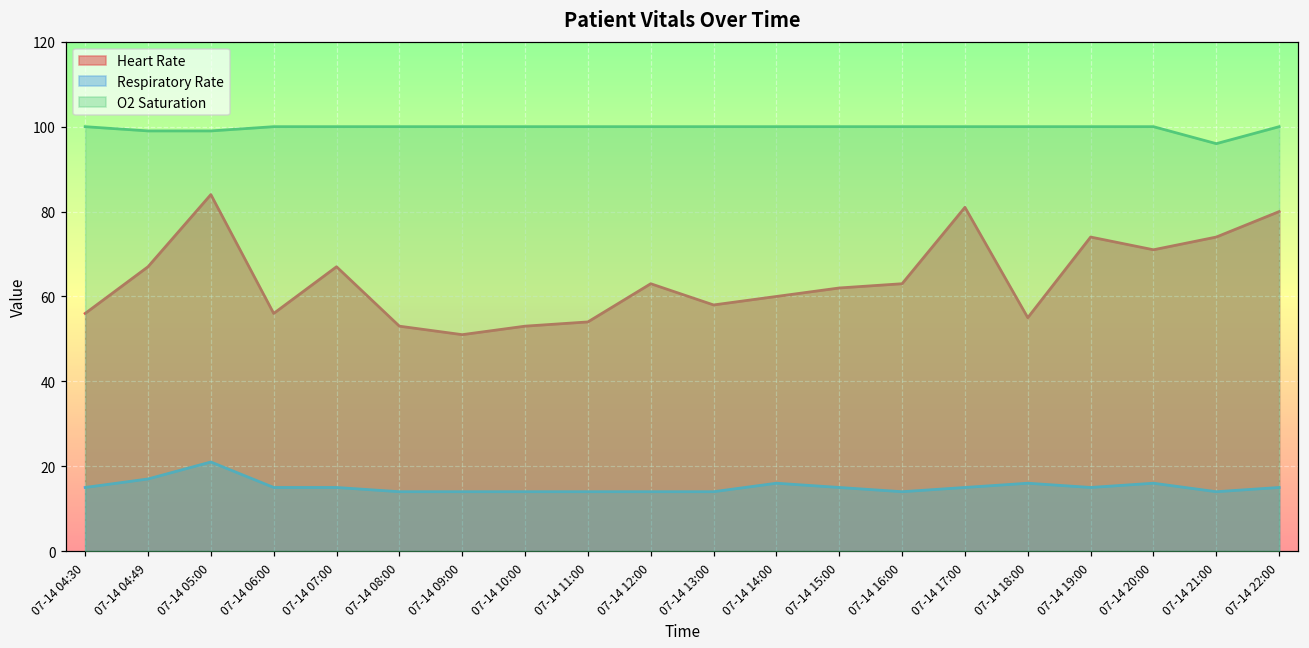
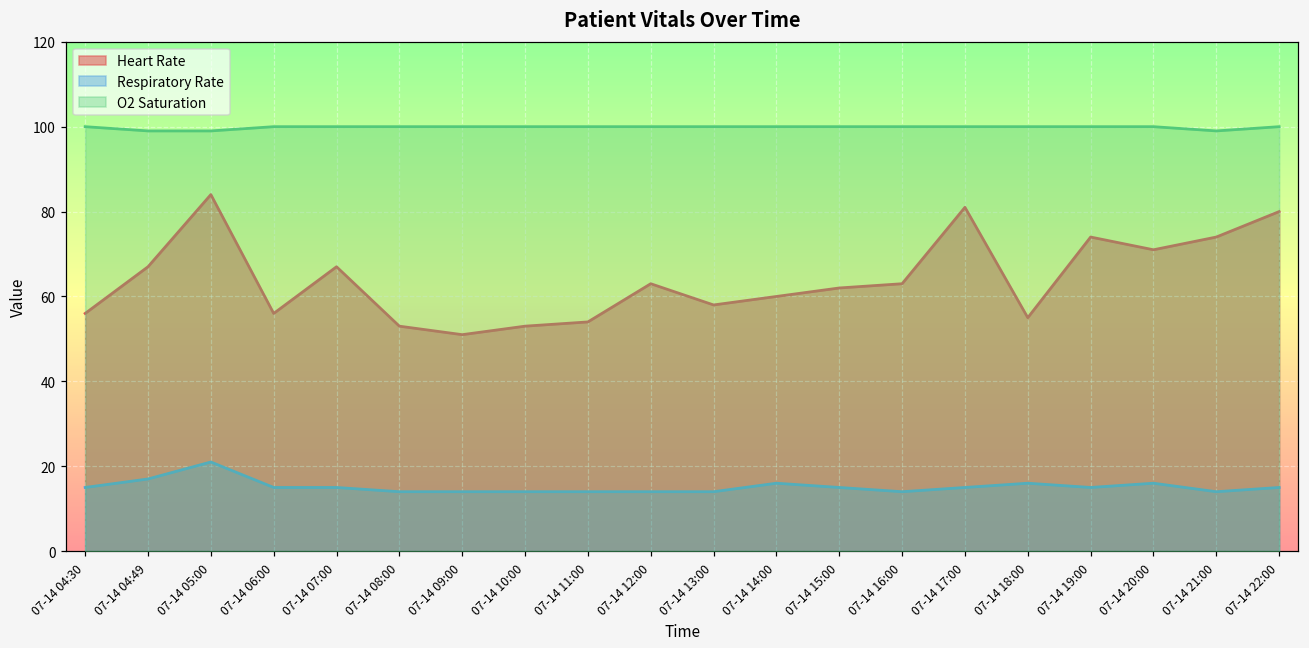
  {
    "Heart Rate": {
      "07-14 04:30": 56,
      "07-14 04:49": 67,
      "07-14 05:00": 84,
      "07-14 06:00": 56,
      "07-14 07:00": 67,
      "07-14 08:00": 53,
      "07-14 09:00": 51,
      "07-14 10:00": 53,
      "07-14 11:00": 54,
      "07-14 12:00": 63,
      "07-14 13:00": 58,
      "07-14 14:00": 60,
      "07-14 15:00": 62,
      "07-14 16:00": 63,
      "07-14 17:00": 81,
      "07-14 18:00": 55,
      "07-14 19:00": 74,
      "07-14 20:00": 71,
      "07-14 21:00": 74,
      "07-14 22:00": 80
    },
    "Respiratory Rate": {
      "07-14 04:30": 15,
      "07-14 04:49": 17,
      "07-14 05:00": 21,
      "07-14 06:00": 15,
      "07-14 07:00": 15,
      "07-14 08:00": 14,
      "07-14 09:00": 14,
      "07-14 10:00": 14,
      "07-14 11:00": 14,
      "07-14 12:00": 14,
      "07-14 13:00": 14,
      "07-14 14:00": 16,
      "07-14 15:00": 15,
      "07-14 16:00": 14,
      "07-14 17:00": 15,
      "07-14 18:00": 16,
      "07-14 19:00": 15,
      "07-14 20:00": 16,
      "07-14 21:00": 14,
      "07-14 22:00": 15
    },
    "O2 Saturation": {
      "07-14 04:30": 100,
      "07-14 04:49": 99,
      "07-14 05:00": 99,
      "07-14 06:00": 100,
      "07-14 07:00": 100,
      "07-14 08:00": 100,
      "07-14 09:00": 100,
      "07-14 10:00": 100,
      "07-14 11:00": 100,
      "07-14 12:00": 100,
      "07-14 13:00": 100,
      "07-14 14:00": 100,
      "07-14 15:00": 100,
      "07-14 16:00": 100,
      "07-14 17:00": 100,
      "07-14 18:00": 100,
      "07-14 19:00": 100,
      "07-14 20:00": 100,
-     "07-14 21:00": 96,
+     "07-14 21:00": 99,
      "07-14 22:00": 100
    }
  }
